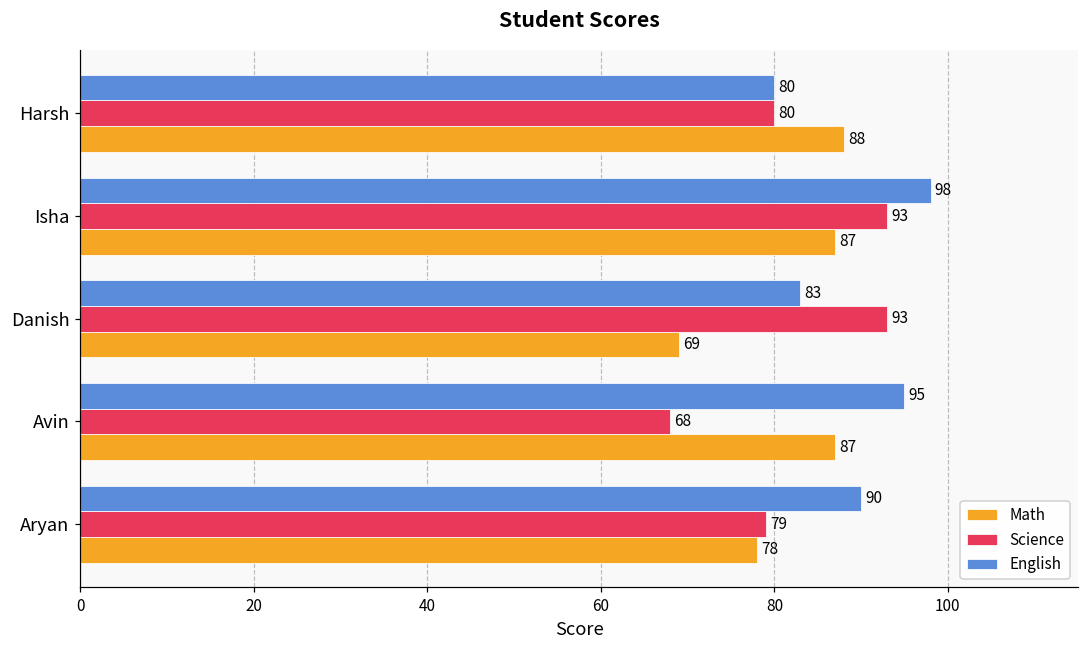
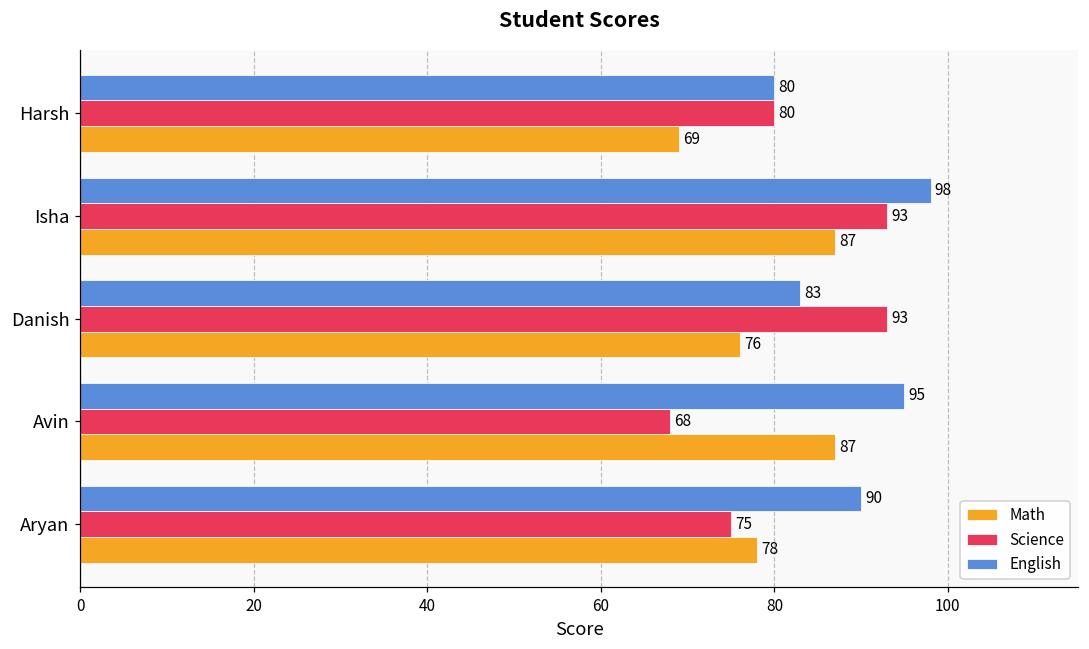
  {
    "Math": {
-     "Harsh": 88,
+     "Harsh": 69,
      "Isha": 87,
-     "Danish": 69,
+     "Danish": 76,
      "Avin": 87,
      "Aryan": 78
    },
    "Science": {
      "Harsh": 80,
      "Isha": 93,
      "Danish": 93,
      "Avin": 68,
-     "Aryan": 79
+     "Aryan": 75
    },
    "English": {
      "Harsh": 80,
      "Isha": 98,
      "Danish": 83,
      "Avin": 95,
      "Aryan": 90
    }
  }
